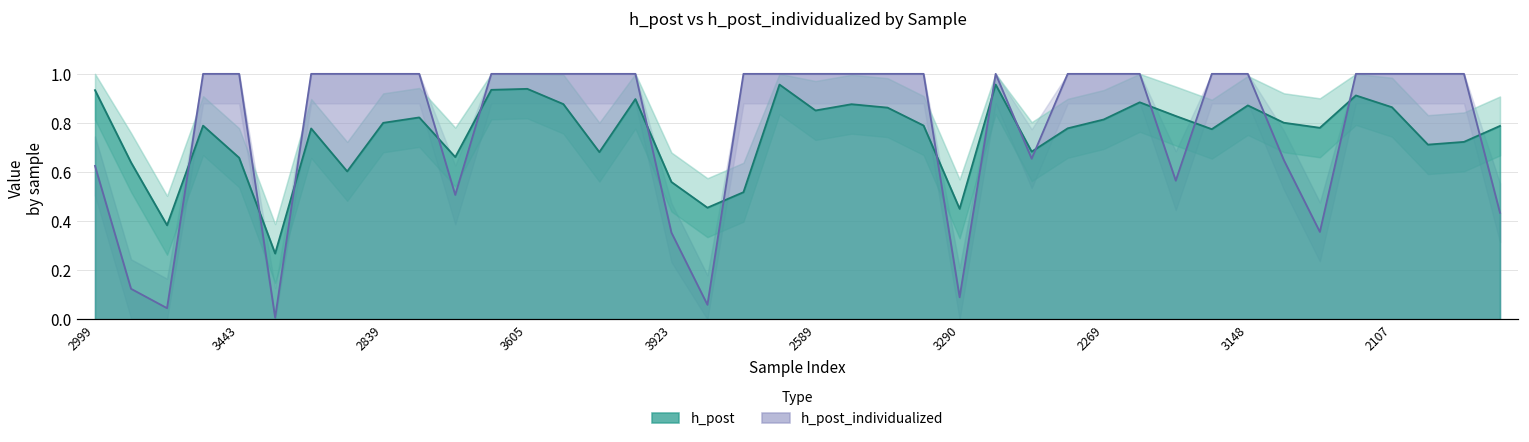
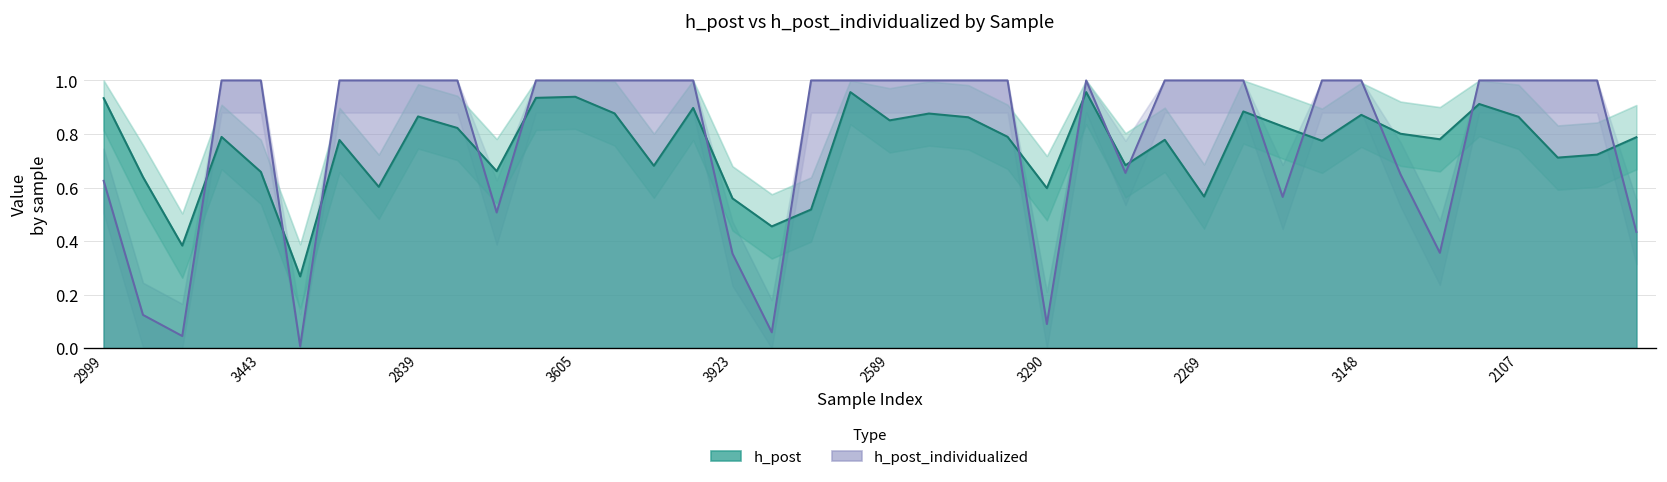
  {
    "h_post": {
      "2999": 0.93,
      "3443": 0.66,
-     "2839": 0.80,
+     "2839": 0.87,
      "3605": 0.94,
      "3923": 0.56,
      "2589": 0.85,
-     "3290": 0.45,
-     "2269": 0.81,
+     "3290": 0.60,
+     "2269": 0.57,
      "3148": 0.87,
      "2107": 0.86
    }
  }
